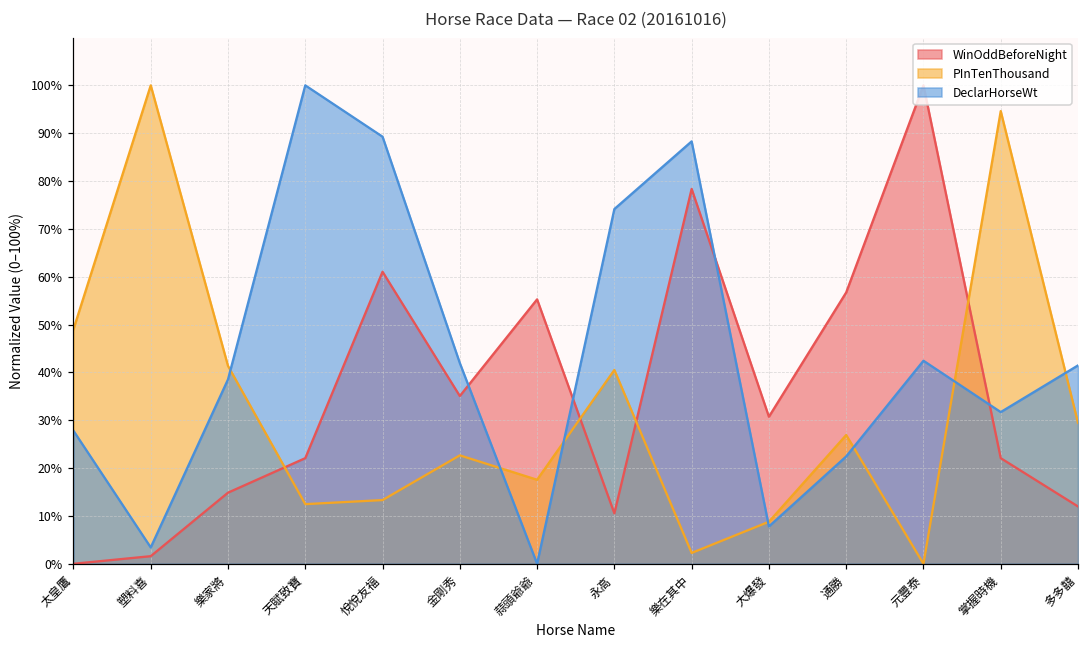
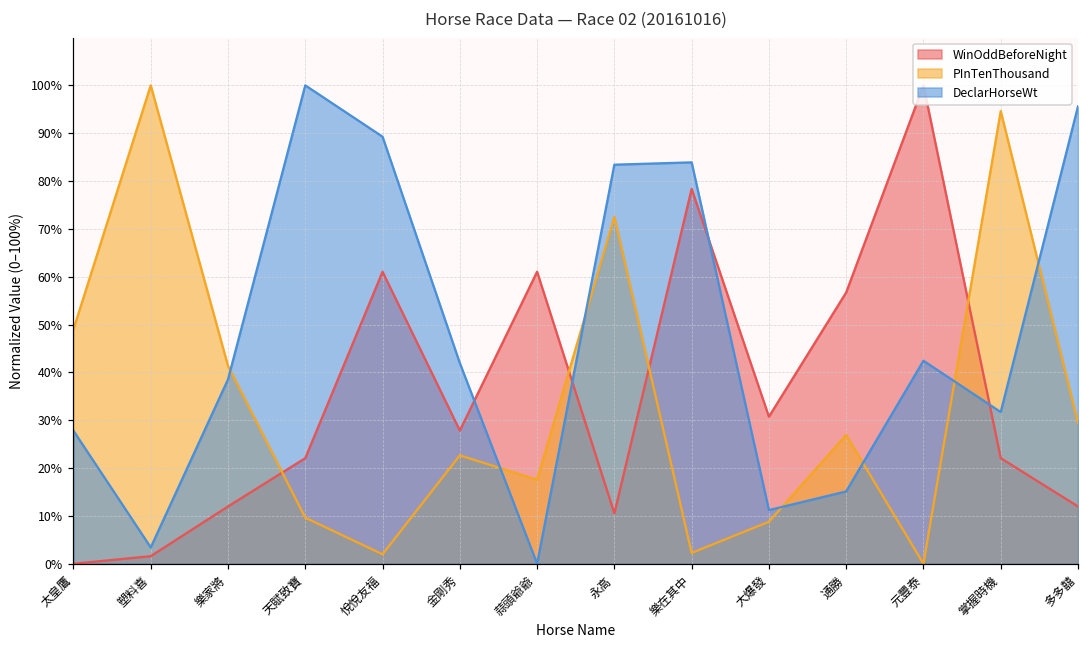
  {
    "WinOddBeforeNight": {
      "太皇鷹": "0%",
      "塑料喜": "2%",
-     "樂家將": "15%",
+     "樂家將": "12%",
      "天賦致寶": "22%",
      "悅悅友福": "61%",
-     "金剛秀": "35%",
-     "蒜頭爺爺": "55%",
+     "金剛秀": "28%",
+     "蒜頭爺爺": "61%",
      "永高": "11%",
      "樂在其中": "78%",
      "大爆發": "31%",
      "通勝": "57%",
      "掌握時機": "22%",
      "多多囍": "12%"
    },
    "PInTenThousand": {
      "太皇鷹": "49%",
      "塑料喜": "100%",
      "樂家將": "41%",
-     "天賦致寶": "12%",
-     "悅悅友福": "13%",
+     "天賦致寶": "10%",
+     "悅悅友福": "2%",
      "金剛秀": "23%",
      "蒜頭爺爺": "18%",
-     "永高": "41%",
+     "永高": "73%",
      "樂在其中": "2%",
      "大爆發": "9%",
      "通勝": "27%",
      "元豐泰": "0%",
      "掌握時機": "95%",
      "多多囍": "29%"
    },
    "DeclarHorseWt": {
      "太皇鷹": "28%",
      "塑料喜": "3%",
      "樂家將": "39%",
      "天賦致寶": "100%",
      "悅悅友福": "89%",
      "金剛秀": "42%",
      "蒜頭爺爺": "0%",
-     "永高": "74%",
-     "樂在其中": "88%",
-     "大爆發": "8%",
-     "通勝": "22%",
+     "永高": "83%",
+     "樂在其中": "84%",
+     "大爆發": "11%",
+     "通勝": "15%",
      "元豐泰": "42%",
      "掌握時機": "32%",
-     "多多囍": "41%"
+     "多多囍": "96%"
    }
  }
